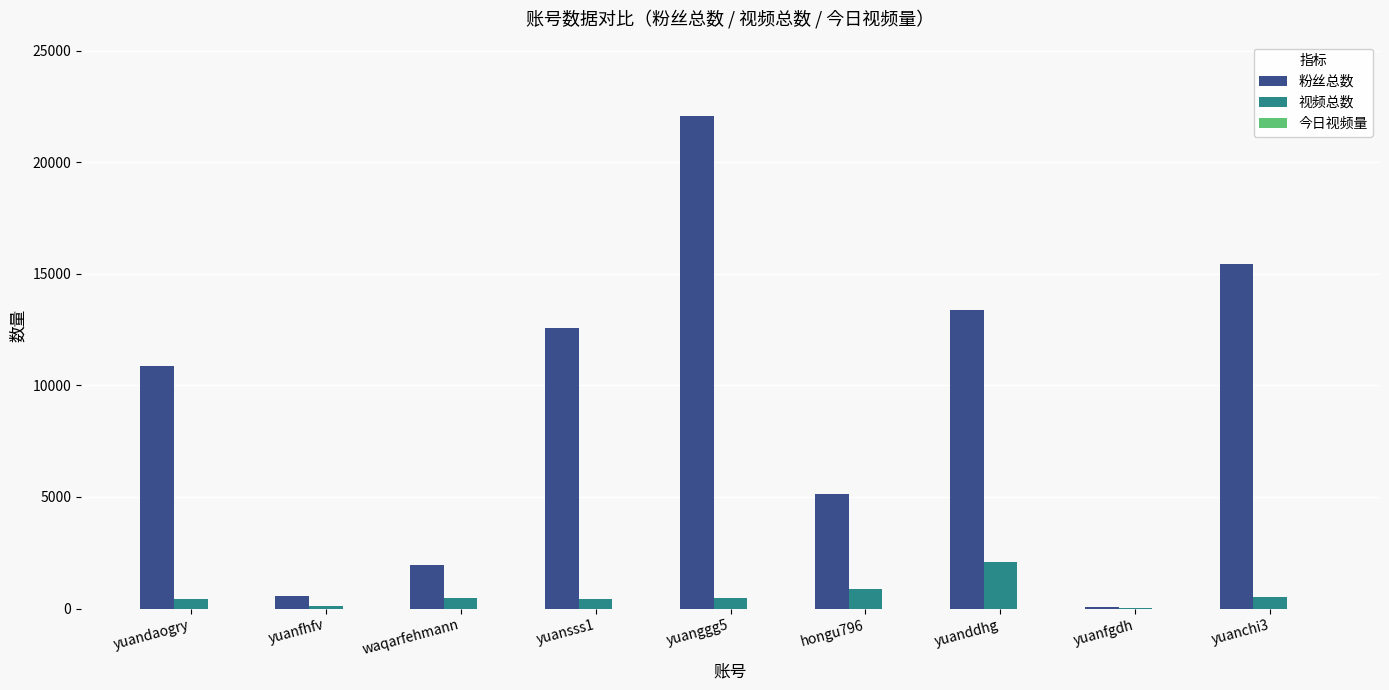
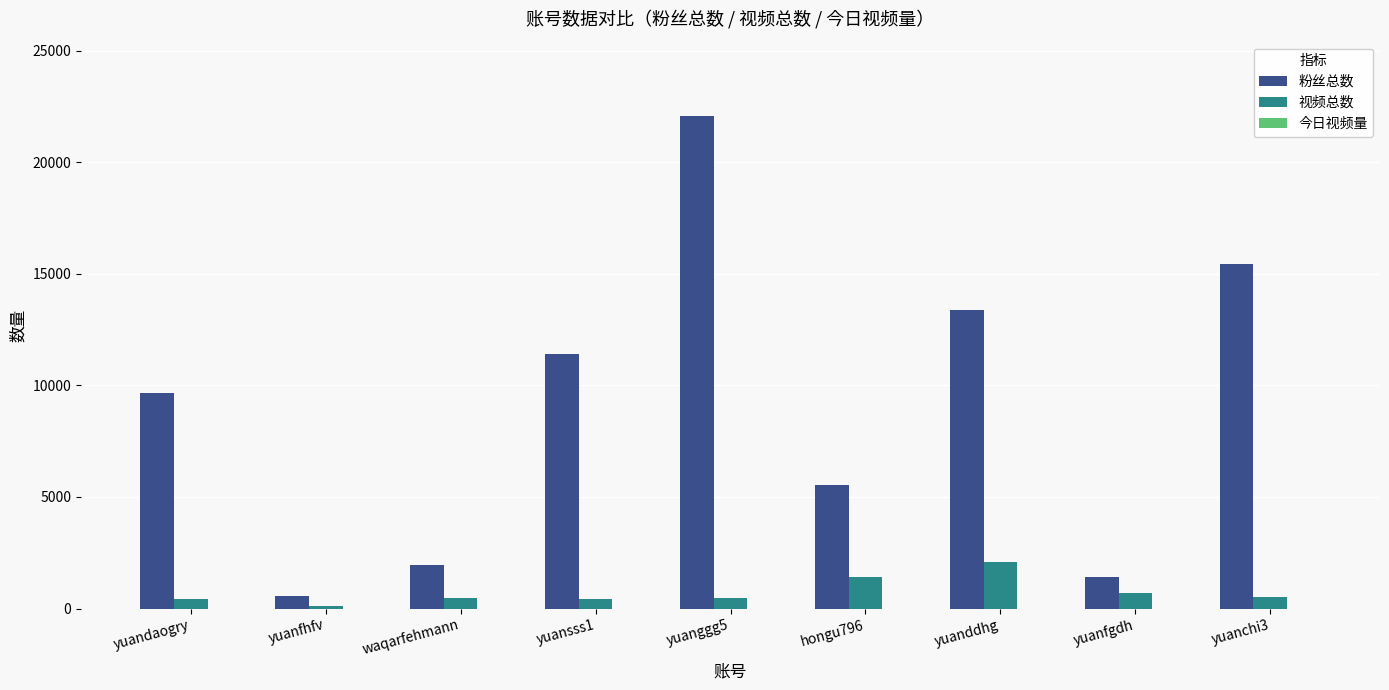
  {
    "粉丝总数": {
-     "yuandaogry": 10900,
+     "yuandaogry": 9700,
      "yuanfhfv": 500,
      "waqarfehmann": 1900,
-     "yuansss1": 12600,
+     "yuansss1": 11400,
      "yuanggg5": 22100,
-     "hongu796": 5100,
+     "hongu796": 5500,
      "yuanddhg": 13400,
-     "yuanfgdh": 100,
+     "yuanfgdh": 1400,
      "yuanchi3": 15400
    },
    "视频总数": {
      "yuandaogry": 400,
      "waqarfehmann": 500,
      "yuansss1": 400,
      "yuanggg5": 500,
-     "hongu796": 900,
+     "hongu796": 1400,
      "yuanddhg": 2100,
-     "yuanfgdh": 0,
+     "yuanfgdh": 700,
      "yuanchi3": 500
    },
    "今日视频量": {
      "yuandaogry": 0,
      "yuanfhfv": 0,
      "waqarfehmann": 0,
      "yuansss1": 0,
      "yuanggg5": 0,
      "hongu796": 0,
      "yuanddhg": 0,
      "yuanfgdh": 0,
      "yuanchi3": 0
    }
  }
